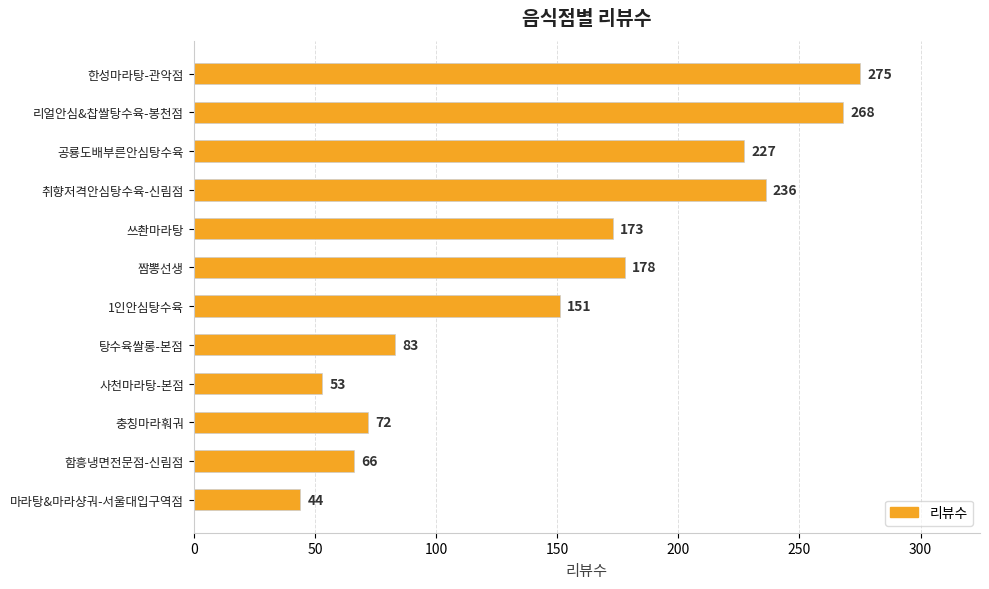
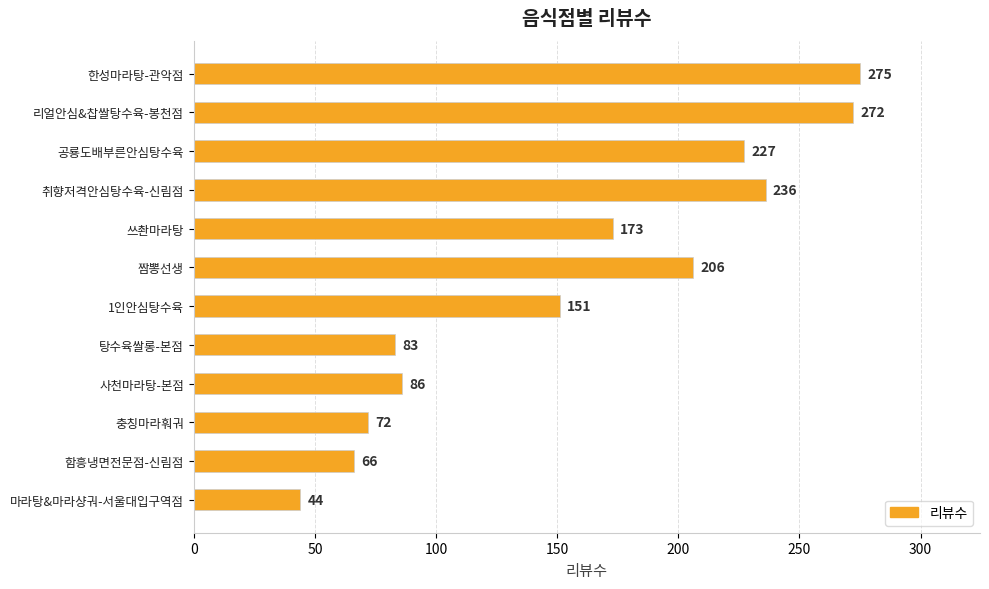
  {
    "한성마라탕-관악점": 275,
-   "리얼안심&찹쌀탕수육-봉천점": 268,
+   "리얼안심&찹쌀탕수육-봉천점": 272,
    "공룡도배부른안심탕수육": 227,
    "취향저격안심탕수육-신림점": 236,
    "쓰촨마라탕": 173,
-   "짬뽕선생": 178,
+   "짬뽕선생": 206,
    "1인안심탕수육": 151,
    "탕수육쌀롱-본점": 83,
-   "사천마라탕-본점": 53,
+   "사천마라탕-본점": 86,
    "충칭마라훠궈": 72,
    "함흥냉면전문점-신림점": 66,
    "마라탕&마라샹궈-서울대입구역점": 44
  }
